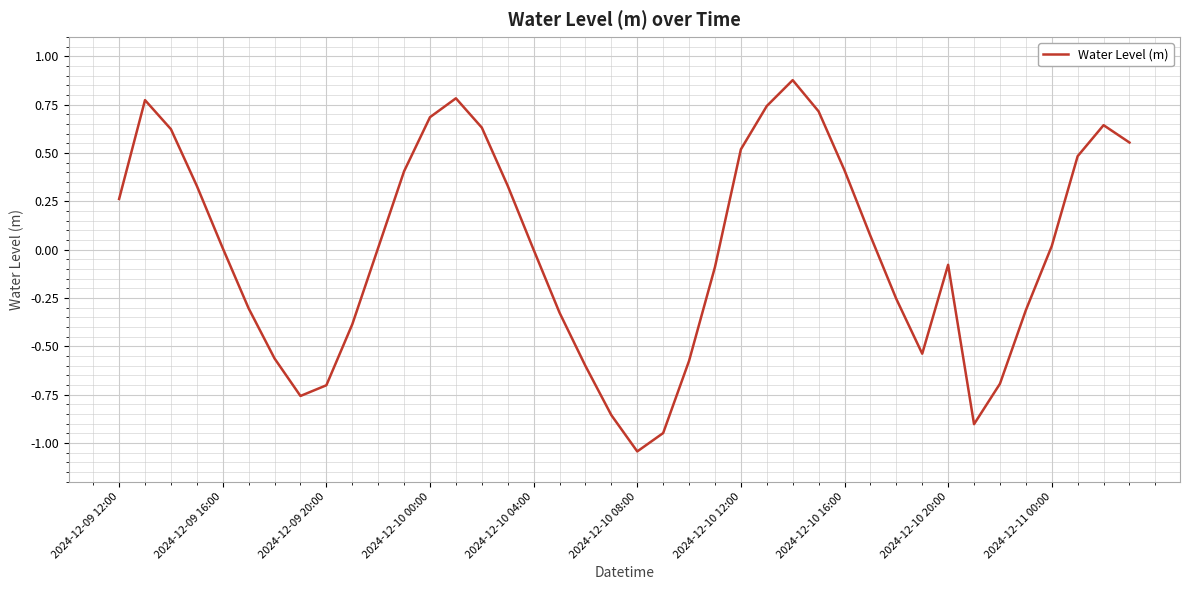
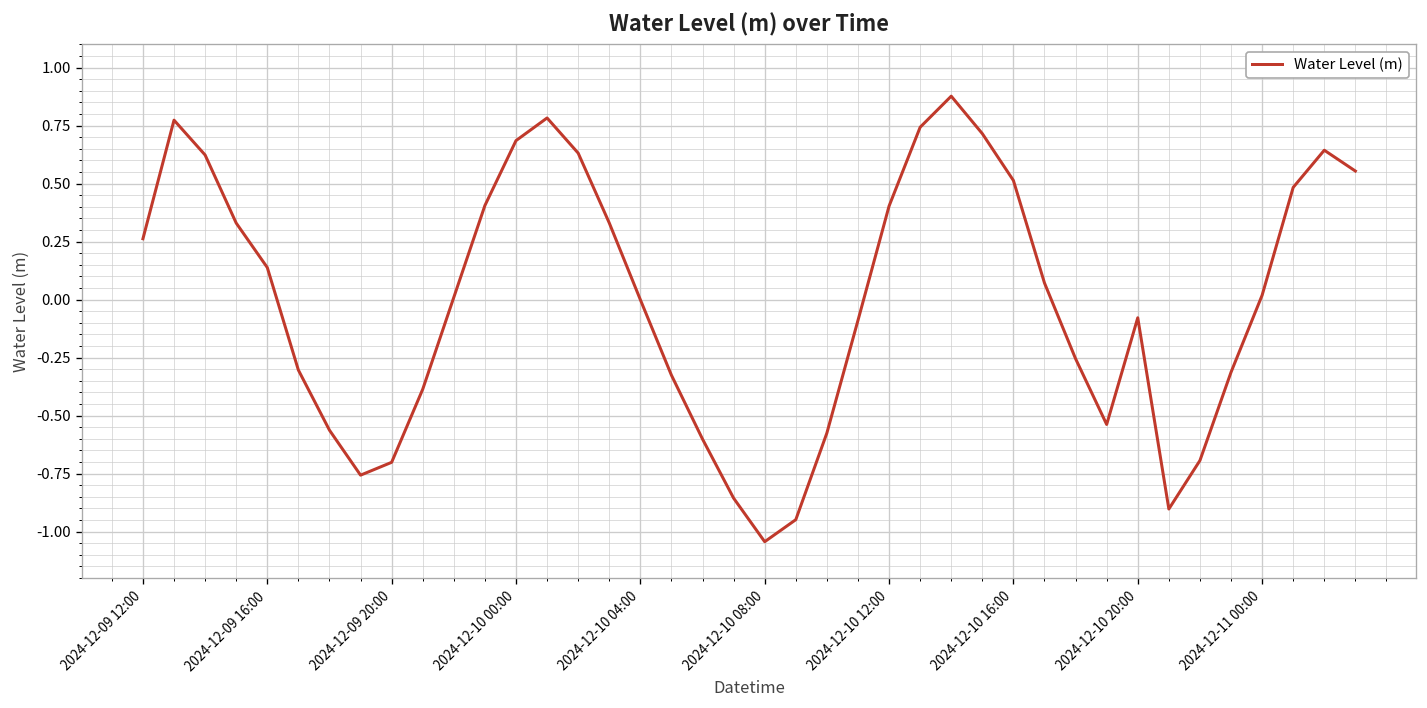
  {
    "2024-12-09 12:00": 0.26,
-   "2024-12-09 16:00": 0.01,
+   "2024-12-09 16:00": 0.14,
    "2024-12-09 20:00": -0.70,
    "2024-12-10 00:00": 0.69,
    "2024-12-10 04:00": 0.00,
    "2024-12-10 08:00": -1.04,
-   "2024-12-10 12:00": 0.52,
-   "2024-12-10 16:00": 0.41,
+   "2024-12-10 12:00": 0.40,
+   "2024-12-10 16:00": 0.51,
    "2024-12-10 20:00": -0.08,
    "2024-12-11 00:00": 0.02
  }
